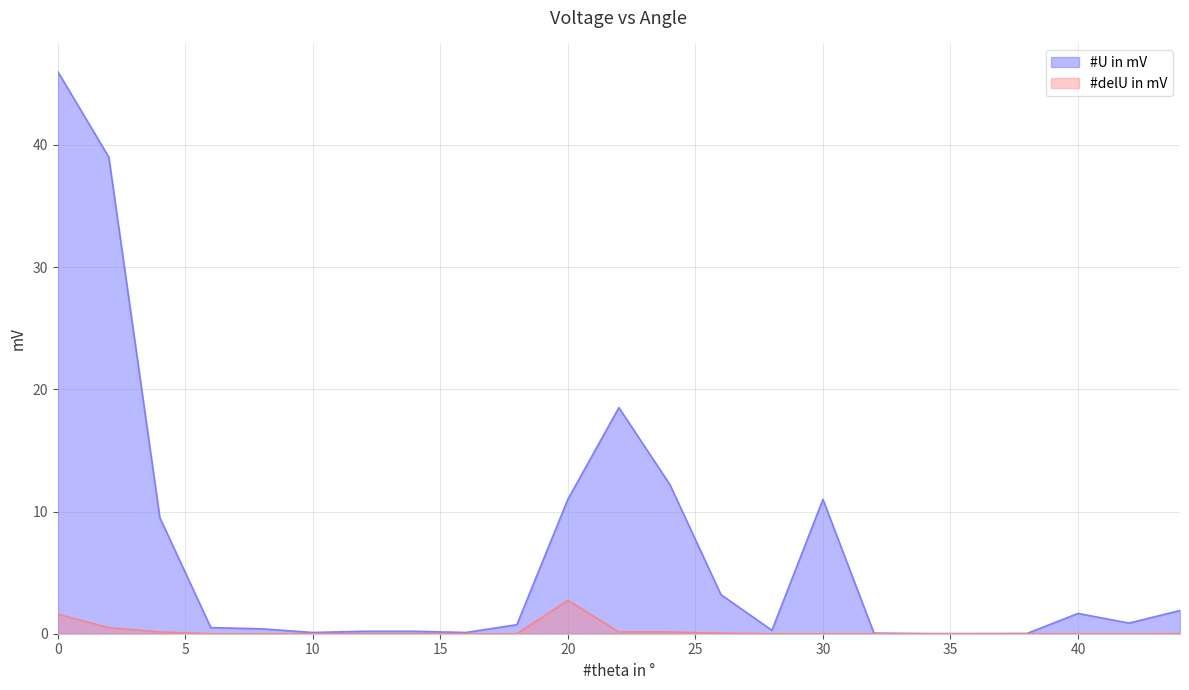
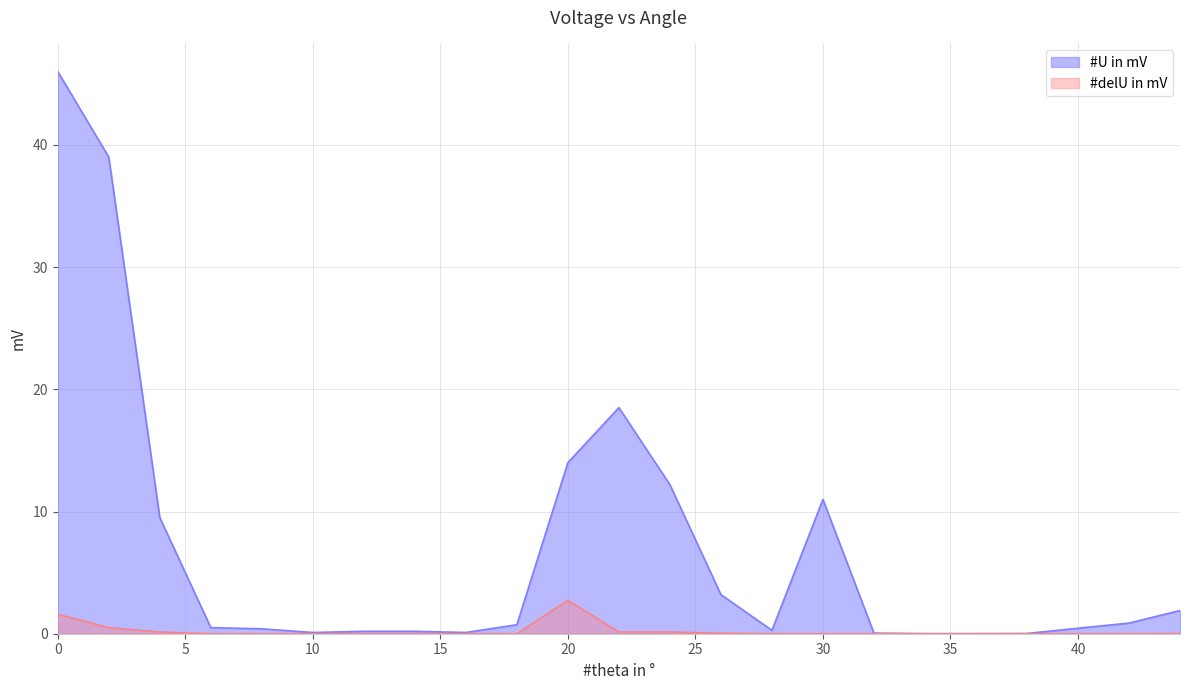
  {
    "#U in mV": {
      "0": 46.0,
-     "20": 11,
+     "20": 14,
      "30": 11.0,
-     "40": 1.7
+     "40": 0.5
    },
    "#delU in mV": {
      "0": 1.6,
      "20": 2.7,
      "30": 0.0,
      "40": 0.0
    }
  }
